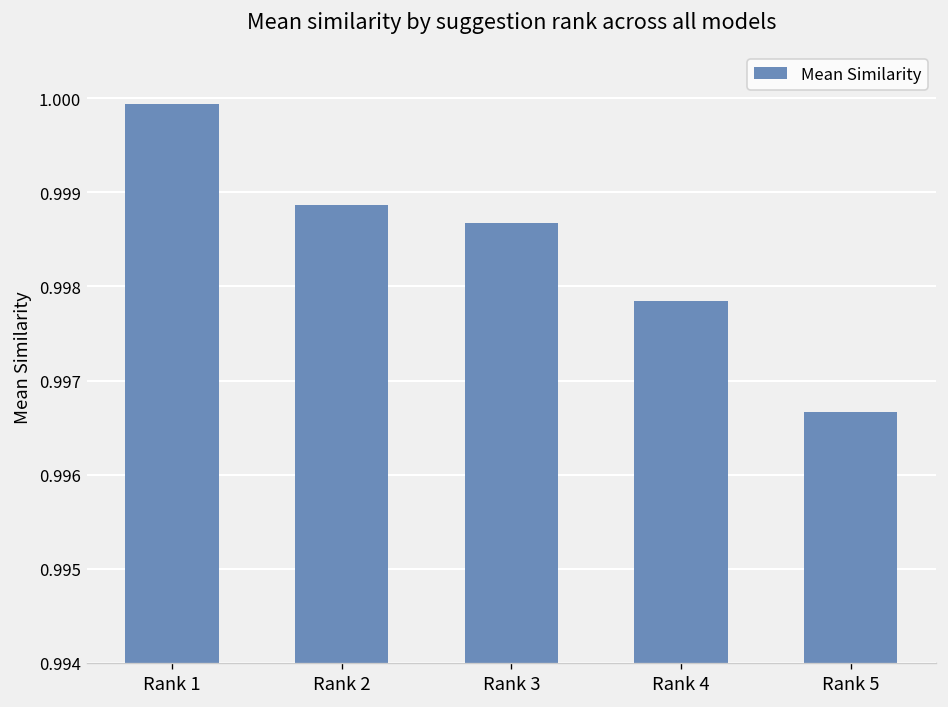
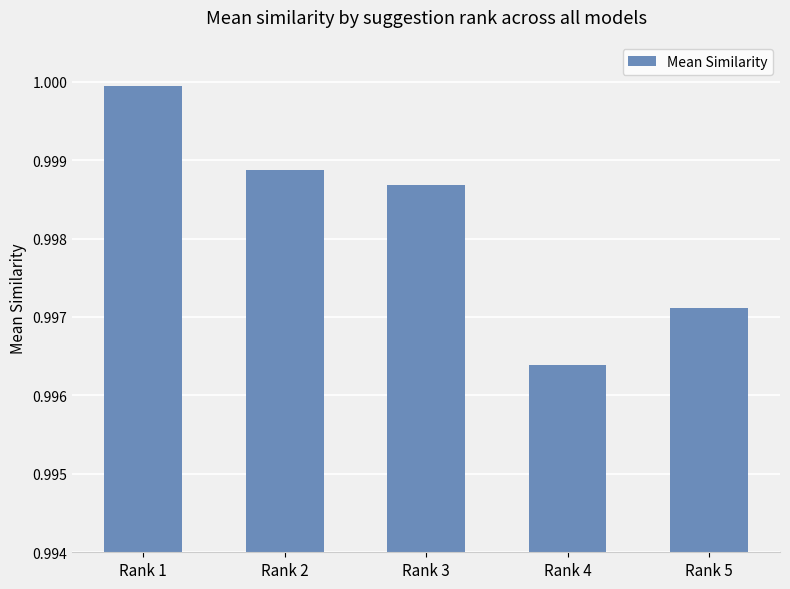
  {
    "Rank 1": 0.9999,
    "Rank 2": 0.9989,
    "Rank 3": 0.9987,
-   "Rank 4": 0.9978,
-   "Rank 5": 0.9967
+   "Rank 4": 0.9964,
+   "Rank 5": 0.9971
  }
